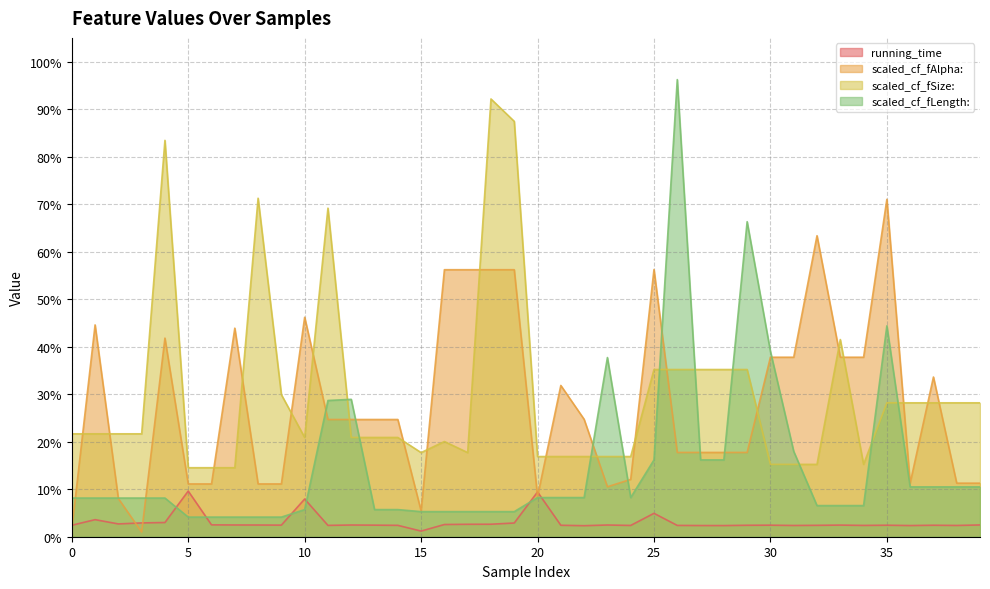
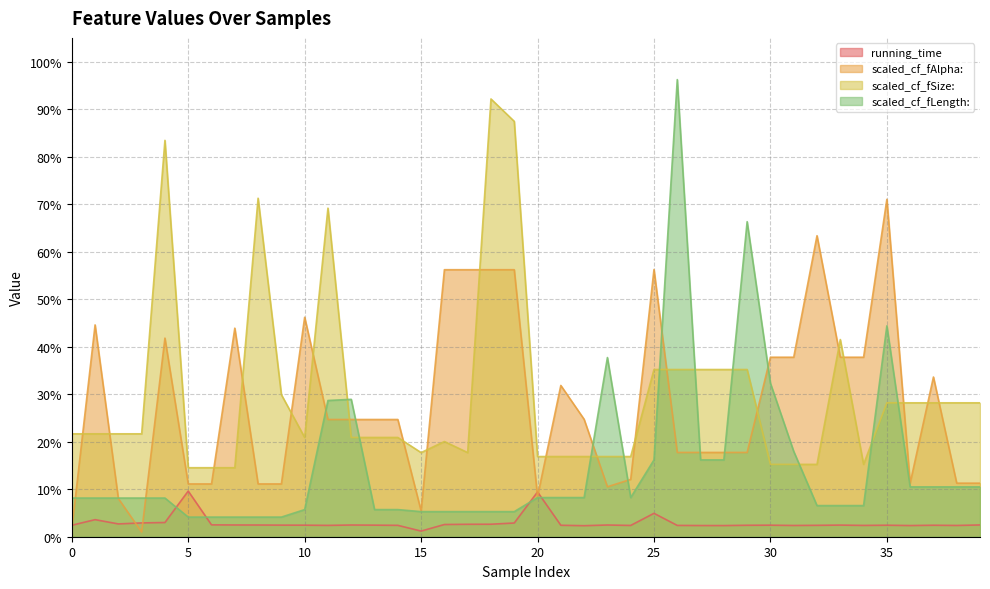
  {
    "running_time": {
      "0": "2%",
      "5": "10%",
-     "10": "8%",
+     "10": "2%",
      "15": "1%",
      "20": "9%",
      "25": "5%",
      "30": "2%",
      "35": "2%"
    },
    "scaled_cf_fLength:": {
      "0": "8%",
      "5": "4%",
      "10": "6%",
      "25": "16%",
-     "30": "39%",
+     "30": "32%",
      "35": "44%"
    }
  }
